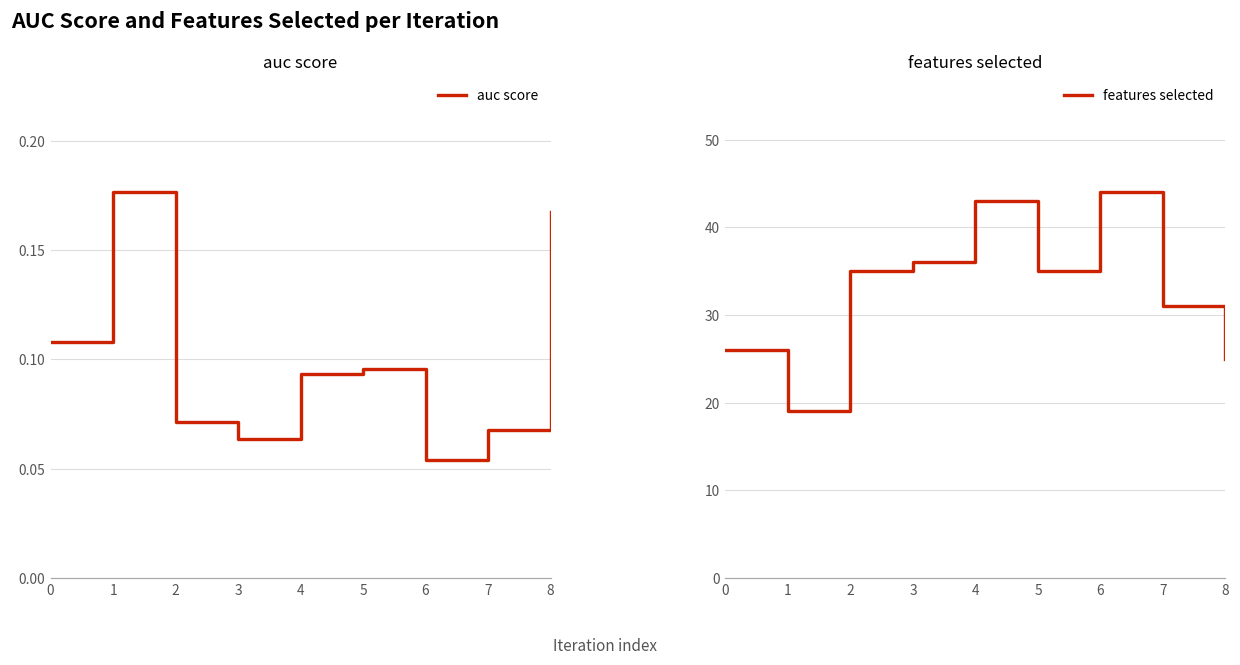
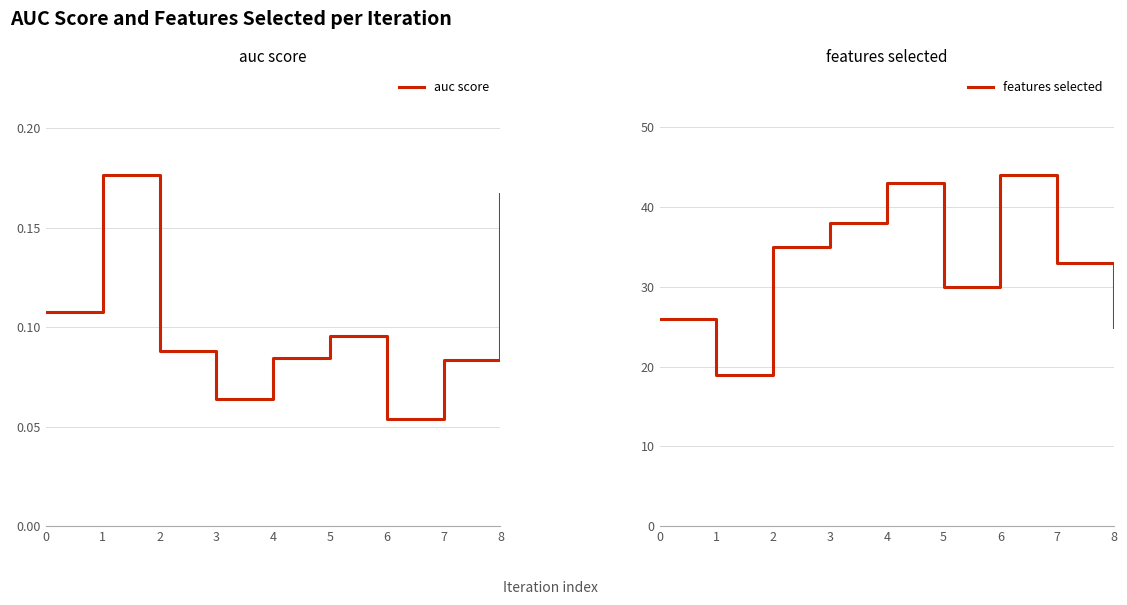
  {
    "auc score": {
      "0": 0.108,
      "1": 0.176,
-     "2": 0.071,
+     "2": 0.088,
      "3": 0.064,
-     "4": 0.093,
+     "4": 0.084,
      "5": 0.096,
      "6": 0.054,
-     "7": 0.068,
+     "7": 0.083,
      "8": 0.167
    },
    "features selected": {
      "0": 26,
      "1": 19,
      "2": 35,
-     "3": 36,
+     "3": 38,
      "4": 43,
-     "5": 35,
+     "5": 30,
      "6": 44,
-     "7": 31,
+     "7": 33,
      "8": 25
    }
  }
